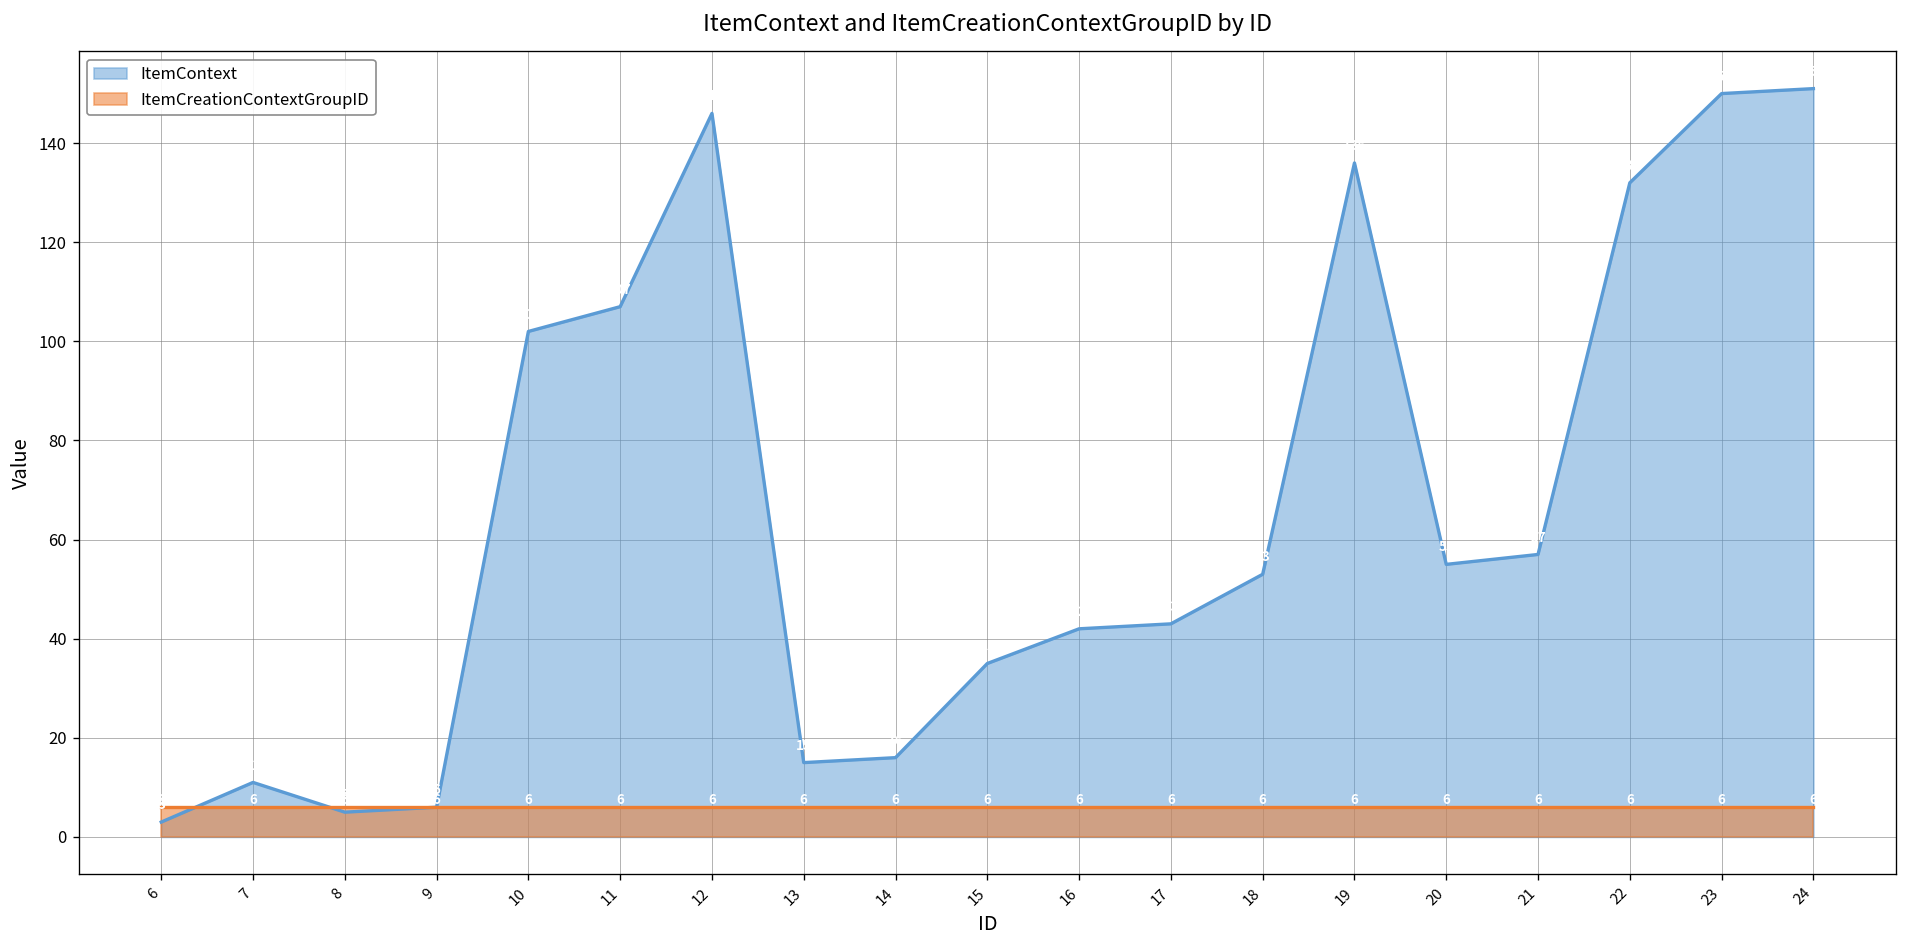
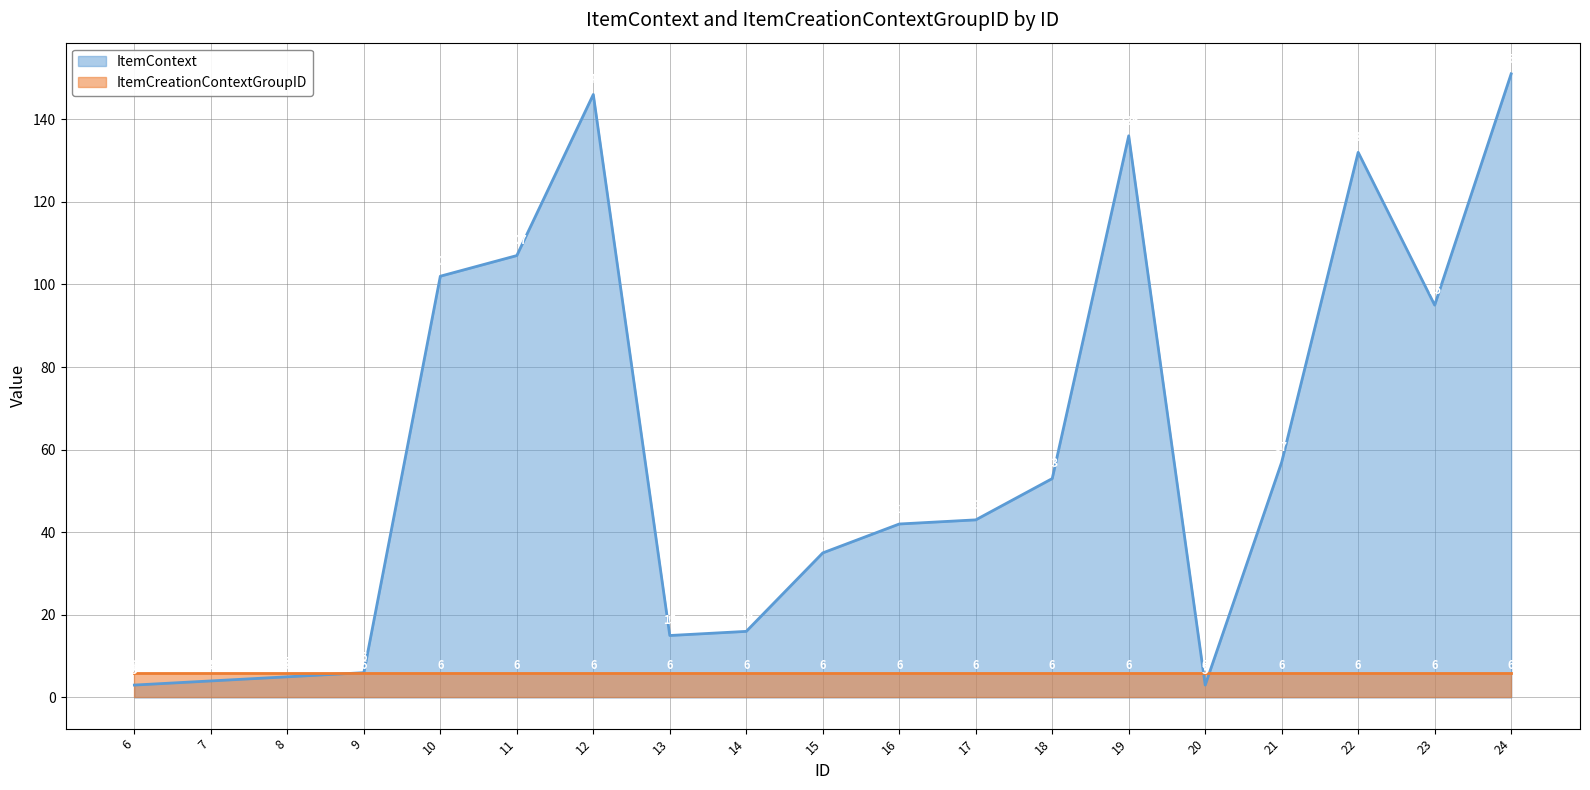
  {
    "ItemContext": {
      "6": 3,
-     "7": 11,
+     "7": 4,
      "8": 5,
      "10": 102,
      "11": 107,
      "12": 146,
      "13": 15,
      "14": 16,
      "15": 35,
      "16": 42,
      "17": 43,
      "18": 53,
      "19": 136,
-     "20": 55,
+     "20": 3,
      "21": 57,
      "22": 132,
-     "23": 150,
+     "23": 95,
      "24": 151
    },
    "ItemCreationContextGroupID": {
      "10": 6,
      "11": 6,
      "12": 6,
      "13": 6,
      "14": 6,
      "15": 6,
      "16": 6,
      "17": 6,
      "18": 6,
      "19": 6,
      "21": 6,
      "22": 6,
      "23": 6,
      "24": 6
    }
  }
